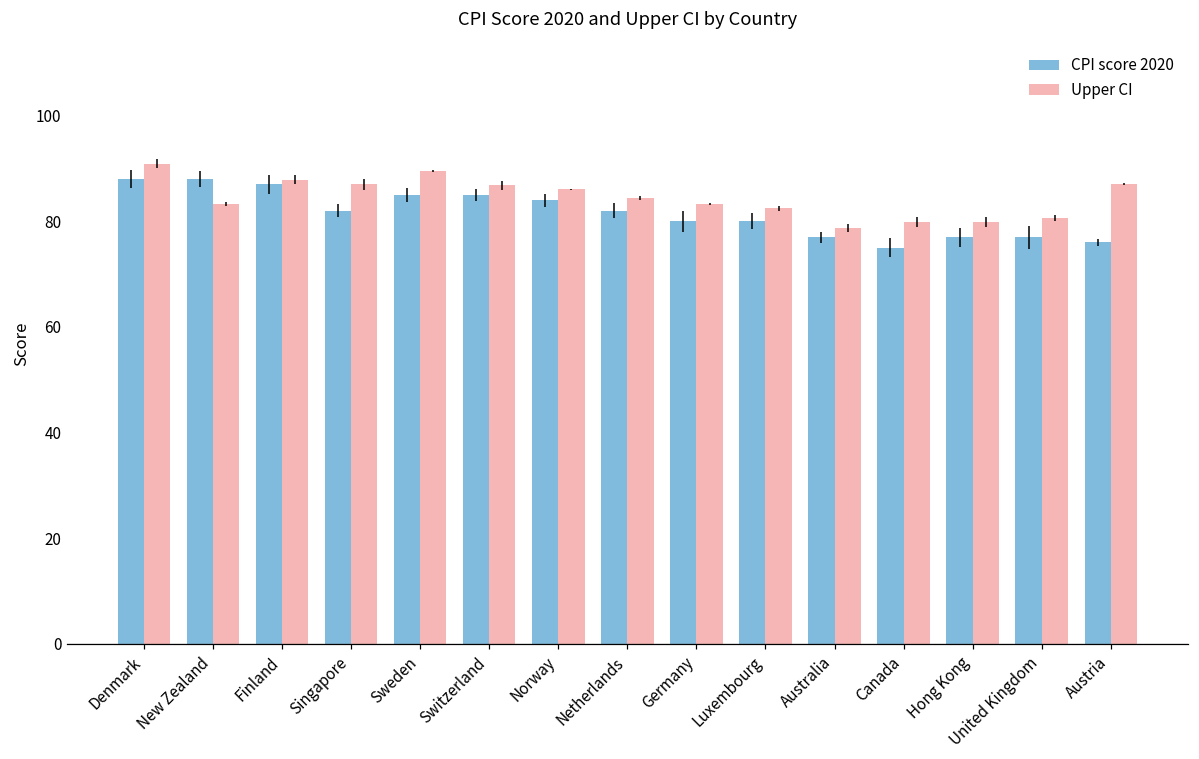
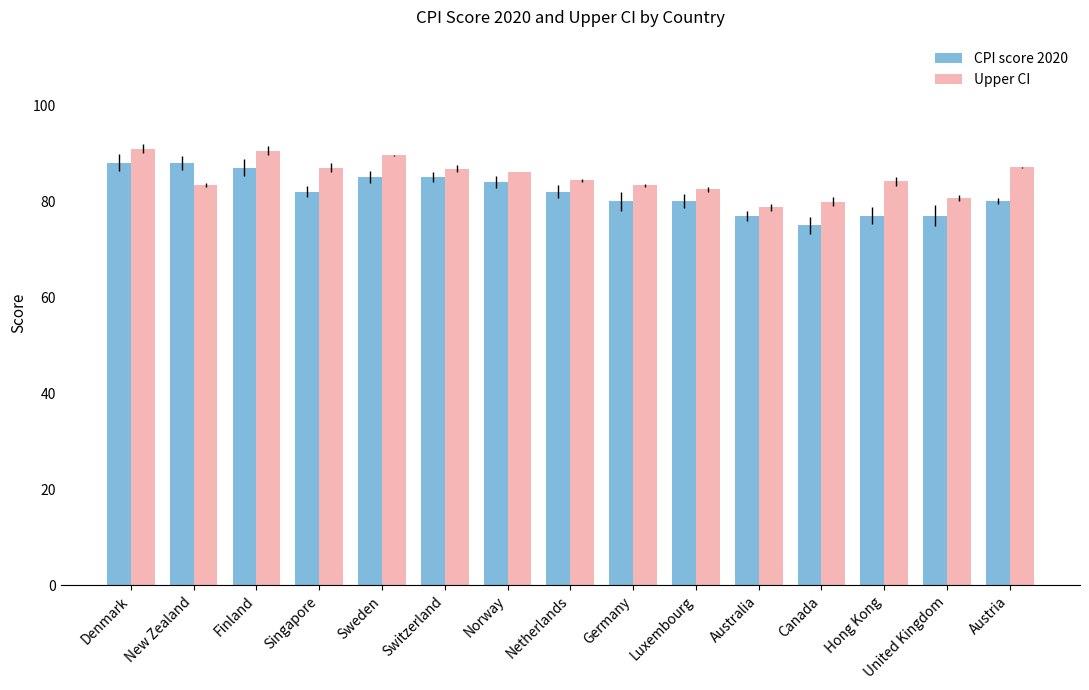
  {
    "CPI score 2020": {
      "Denmark": 88,
      "New Zealand": 88,
      "Finland": 87,
      "Singapore": 82,
      "Sweden": 85,
      "Switzerland": 85,
      "Norway": 84,
      "Netherlands": 82,
      "Germany": 80,
      "Luxembourg": 80,
      "Australia": 77,
      "Canada": 75,
      "Hong Kong": 77,
      "United Kingdom": 77,
-     "Austria": 76
+     "Austria": 80
    },
    "Upper CI": {
      "Denmark": 91,
      "New Zealand": 83,
-     "Finland": 88,
+     "Finland": 91,
      "Singapore": 87,
      "Sweden": 90,
      "Switzerland": 87,
      "Norway": 86,
      "Netherlands": 84,
      "Germany": 83,
      "Luxembourg": 82,
      "Australia": 79,
      "Canada": 80,
-     "Hong Kong": 80,
+     "Hong Kong": 84,
      "United Kingdom": 81,
      "Austria": 87
    }
  }
